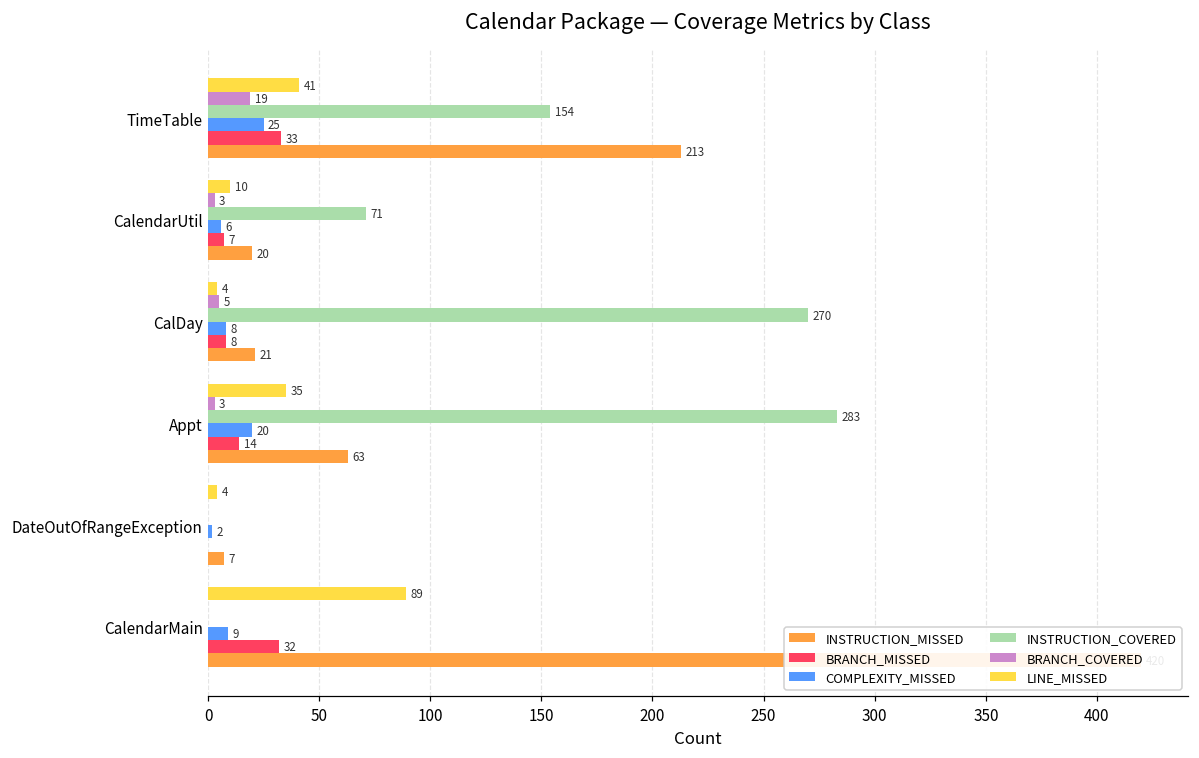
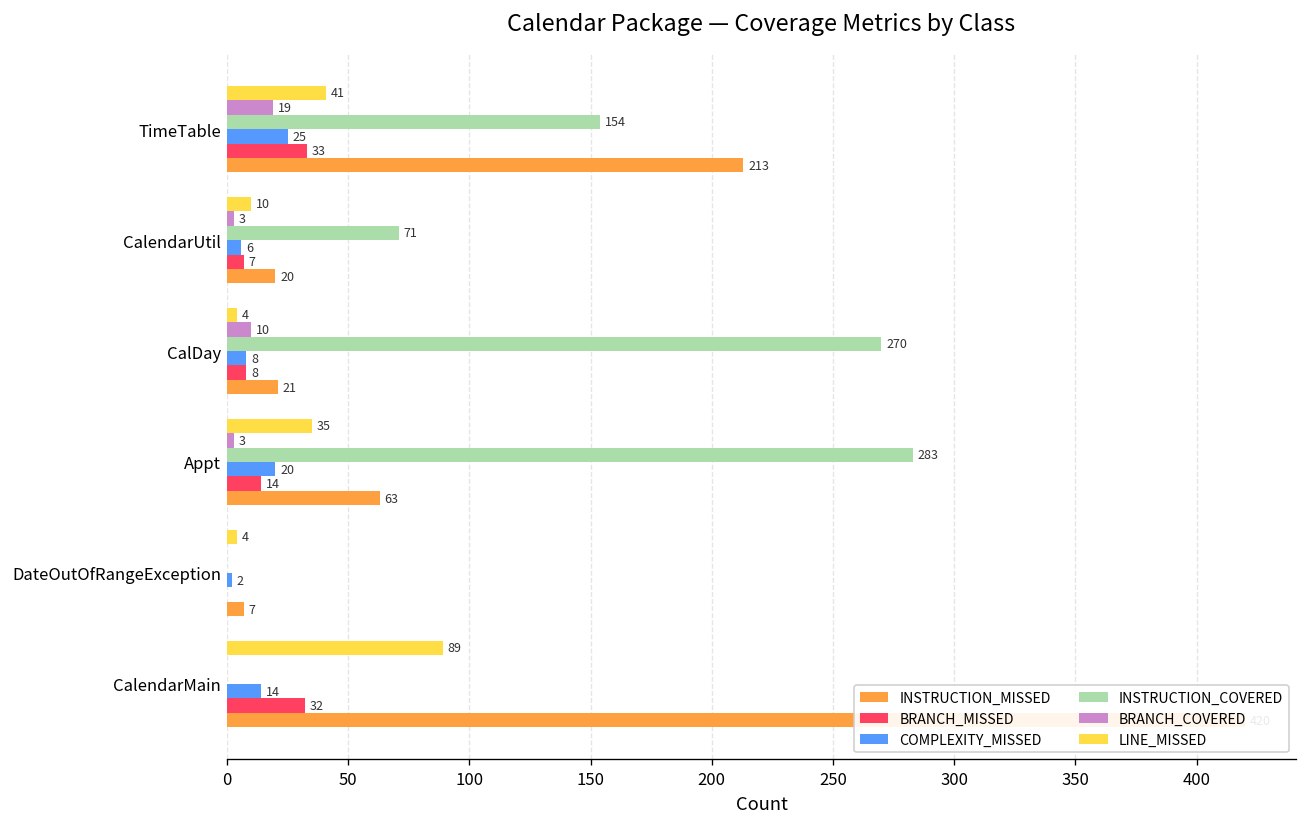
  {
    "INSTRUCTION_MISSED": {
      "TimeTable": 213,
      "CalendarUtil": 20,
      "CalDay": 21,
      "Appt": 63,
      "DateOutOfRangeException": 7
    },
    "BRANCH_MISSED": {
      "TimeTable": 33,
      "CalendarUtil": 7,
      "CalDay": 8,
      "Appt": 14,
      "CalendarMain": 32
    },
    "COMPLEXITY_MISSED": {
      "TimeTable": 25,
      "CalendarUtil": 6,
      "CalDay": 8,
      "Appt": 20,
      "DateOutOfRangeException": 2,
-     "CalendarMain": 9
+     "CalendarMain": 14
    },
    "INSTRUCTION_COVERED": {
      "TimeTable": 154,
      "CalendarUtil": 71,
      "CalDay": 270,
      "Appt": 283
    },
    "BRANCH_COVERED": {
      "TimeTable": 19,
      "CalendarUtil": 3,
-     "CalDay": 5,
+     "CalDay": 10,
      "Appt": 3
    },
    "LINE_MISSED": {
      "TimeTable": 41,
      "CalendarUtil": 10,
      "CalDay": 4,
      "Appt": 35,
      "DateOutOfRangeException": 4,
      "CalendarMain": 89
    }
  }
